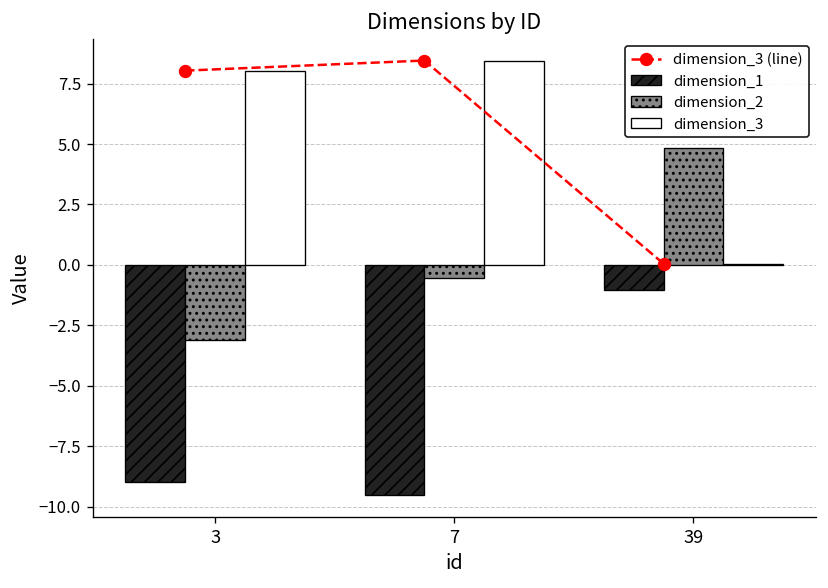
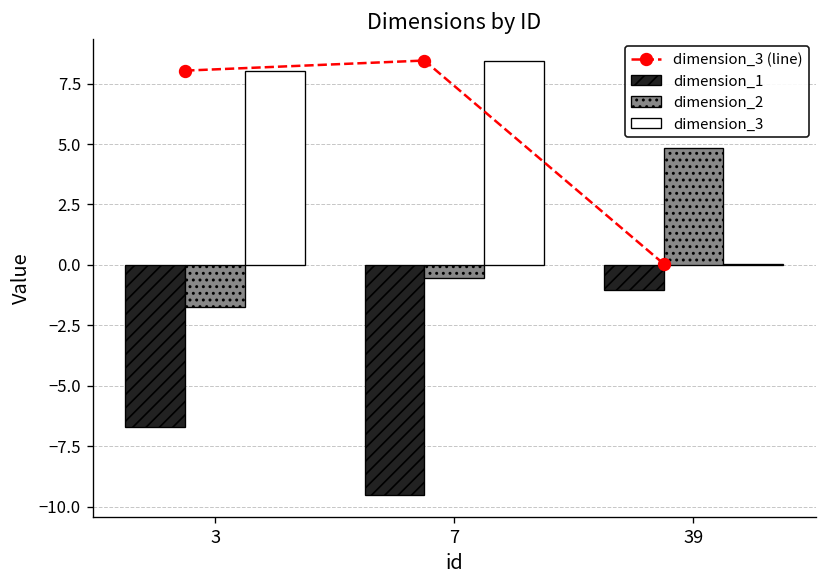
  {
    "dimension_1": {
-     "3": -9.0,
+     "3": -6.7,
      "7": -9.5,
      "39": -1.1
    },
    "dimension_2": {
-     "3": -3.1,
+     "3": -1.8,
      "7": -0.5,
      "39": 4.8
    },
    "dimension_3": {
      "3": 8.0,
      "7": 8.5
    }
  }
